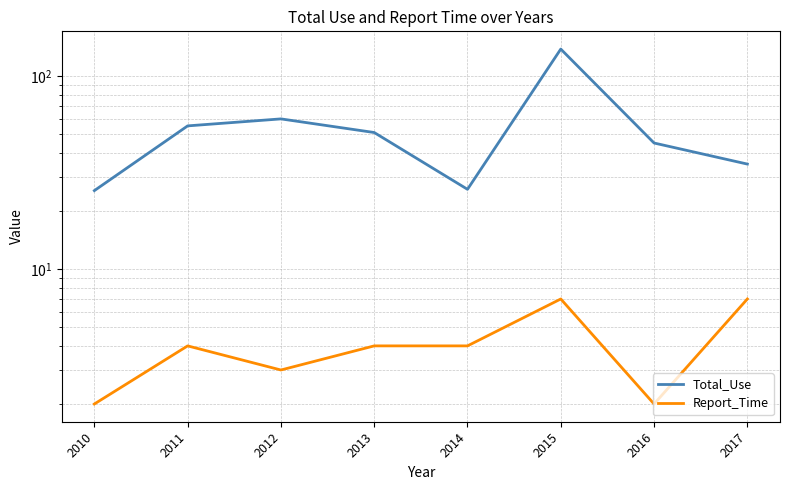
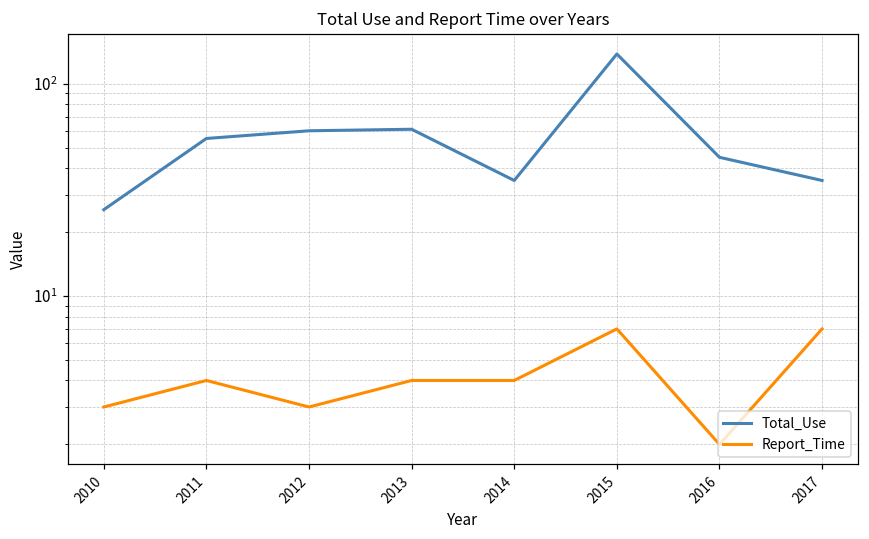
  {
    "Total_Use": {
      "2010": 26,
      "2011": 55,
      "2012": 60,
-     "2013": 51,
-     "2014": 26,
+     "2013": 61,
+     "2014": 35,
      "2015": 140,
      "2016": 45,
      "2017": 35
    },
    "Report_Time": {
-     "2010": 2,
+     "2010": 3,
      "2011": 4,
      "2012": 3,
      "2013": 4,
      "2014": 4,
      "2015": 7,
      "2017": 7
    }
  }
